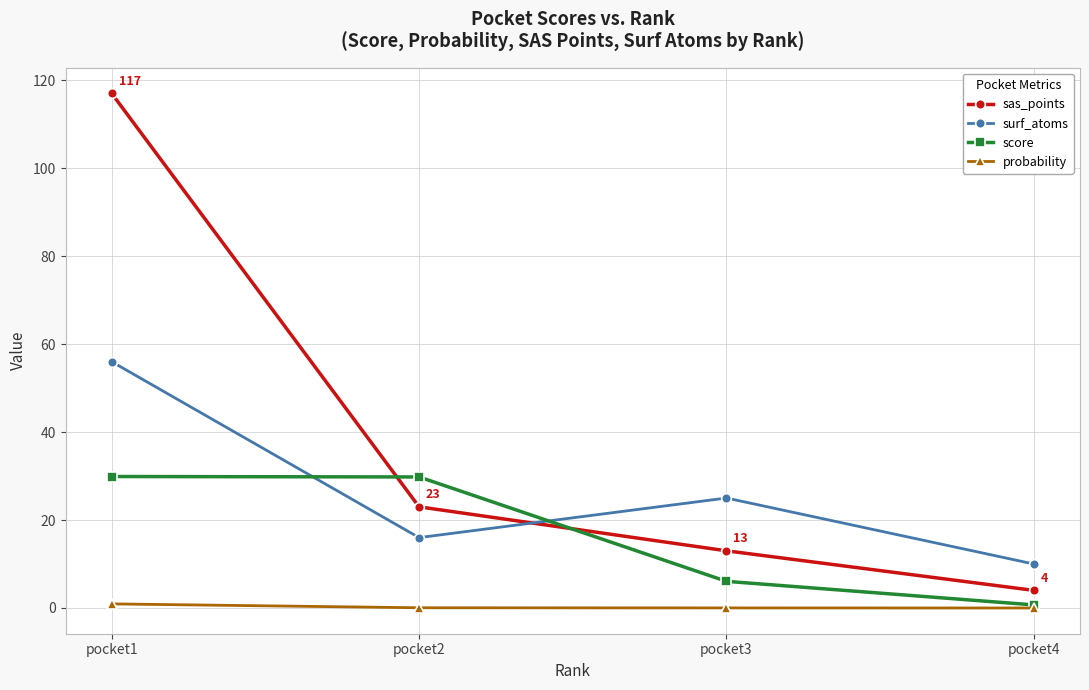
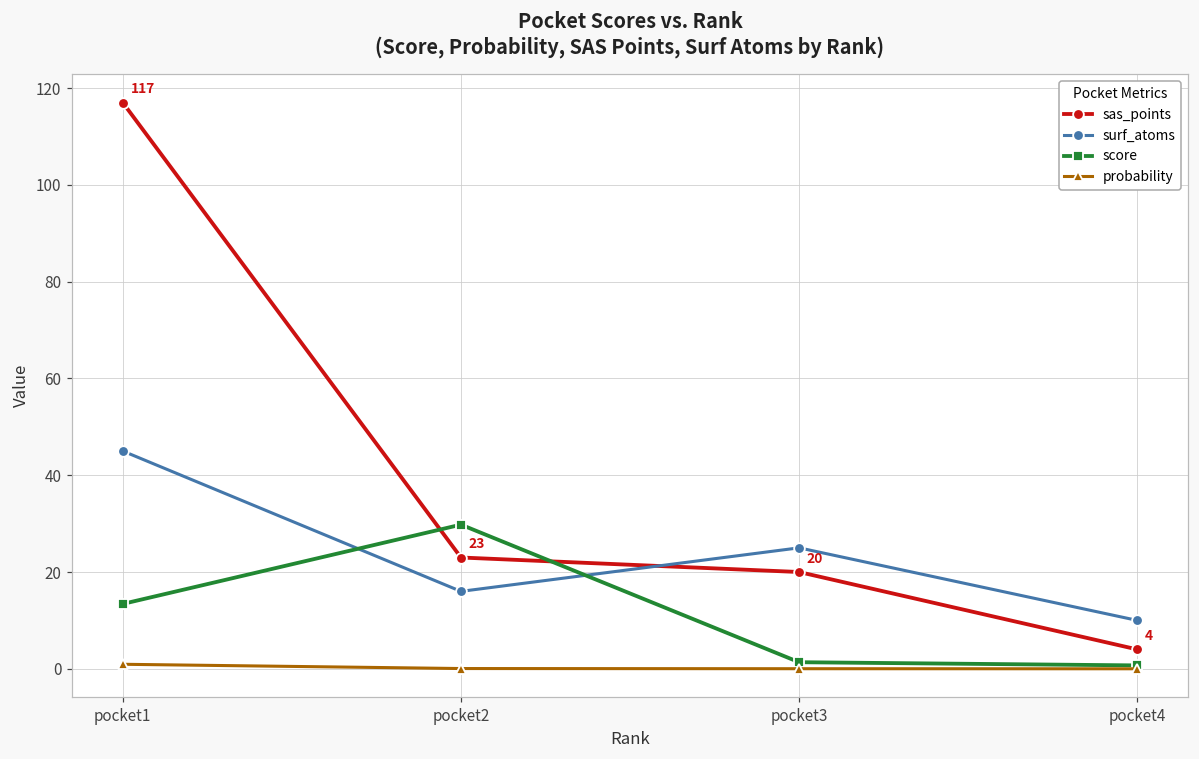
  {
    "sas_points": {
      "pocket1": 117,
      "pocket2": 23,
-     "pocket3": 13,
+     "pocket3": 20,
      "pocket4": 4
    },
    "surf_atoms": {
-     "pocket1": 56,
+     "pocket1": 45,
      "pocket2": 16,
      "pocket3": 25,
      "pocket4": 10
    },
    "score": {
-     "pocket1": 30,
+     "pocket1": 13,
      "pocket2": 30,
-     "pocket3": 6,
+     "pocket3": 1,
      "pocket4": 1
    },
    "probability": {
      "pocket1": 1,
      "pocket2": 0,
      "pocket3": 0,
      "pocket4": 0
    }
  }
